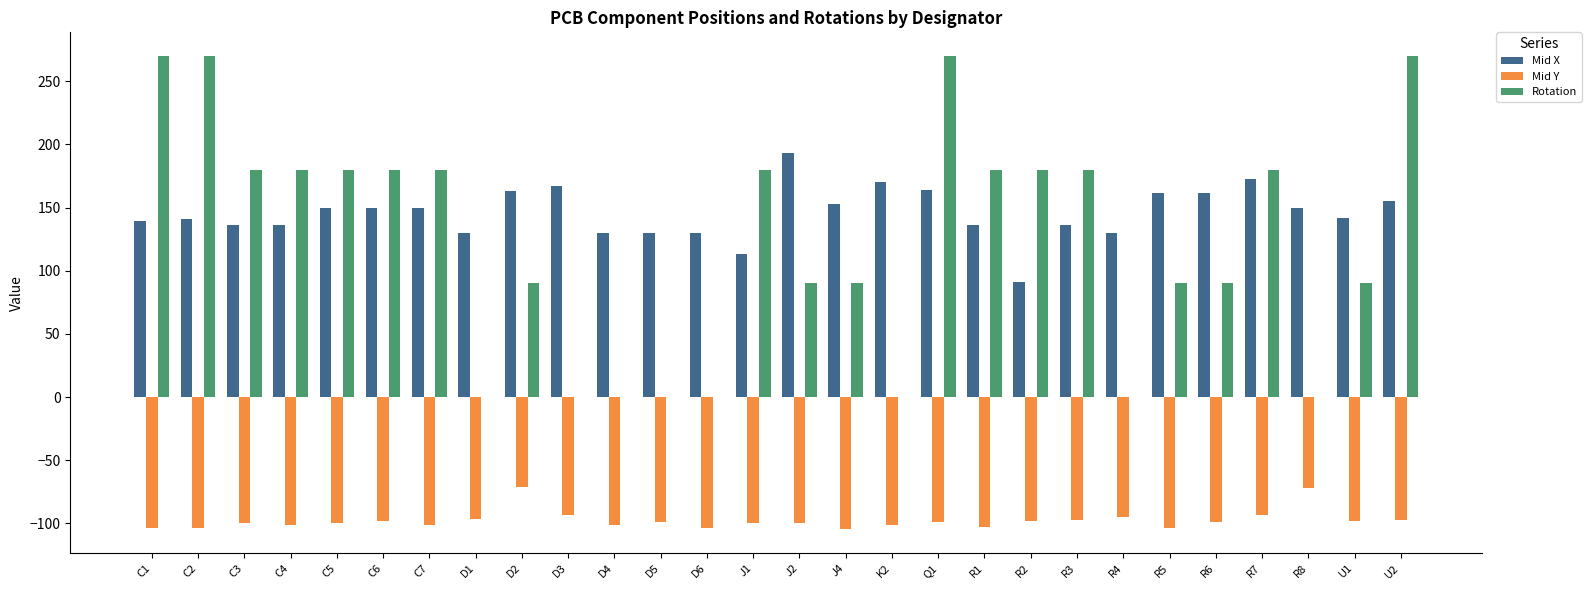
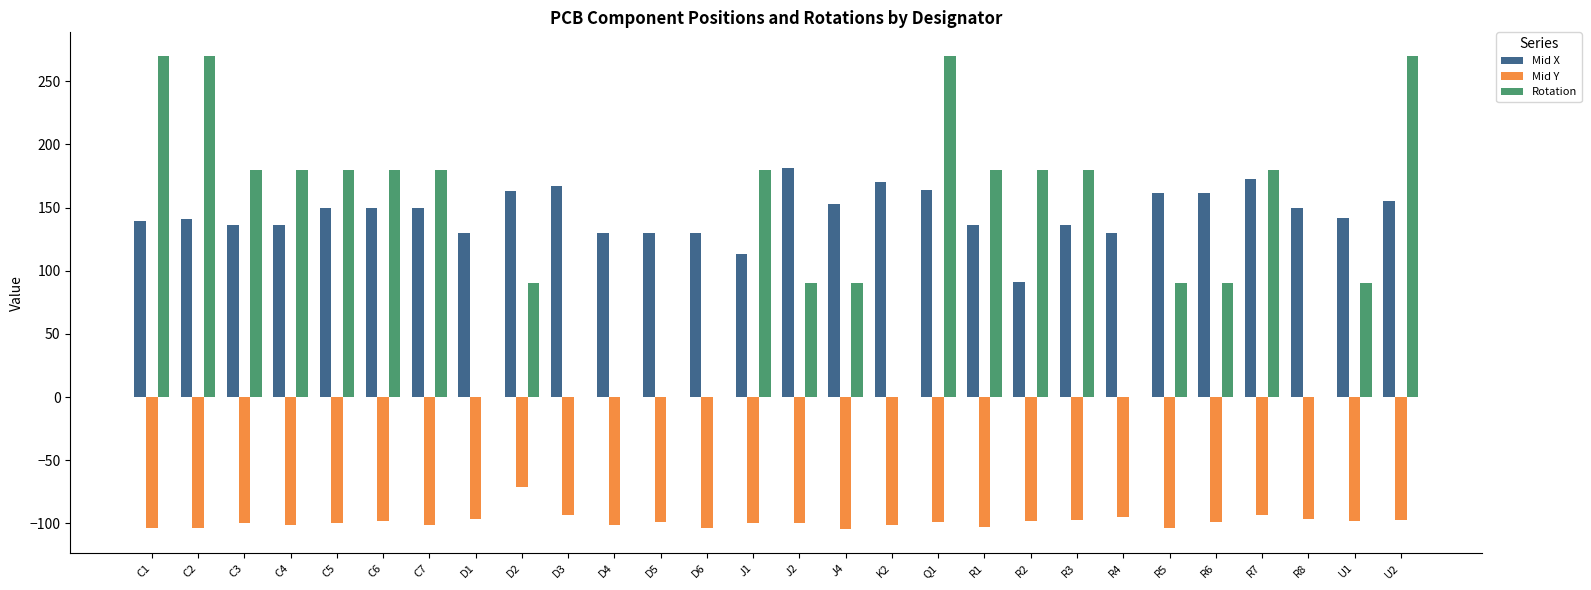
  {
    "Mid X": {
      "C1": 139,
      "C2": 141,
      "C3": 136,
      "C4": 136,
      "C5": 149,
      "C6": 149,
      "C7": 149,
      "D1": 130,
      "D2": 163,
      "D3": 167,
      "D4": 130,
      "D5": 130,
      "D6": 130,
      "J1": 114,
-     "J2": 193,
+     "J2": 182,
      "J4": 153,
      "K2": 170,
      "Q1": 164,
      "R1": 136,
      "R2": 91,
      "R3": 136,
      "R4": 130,
      "R5": 161,
      "R6": 161,
      "R7": 173,
      "R8": 149,
      "U1": 142,
      "U2": 156
    },
    "Mid Y": {
      "C1": -104,
      "C2": -104,
      "C3": -100,
      "C4": -102,
      "C5": -99,
      "C6": -98,
      "C7": -101,
      "D1": -97,
      "D2": -71,
      "D3": -94,
      "D4": -101,
      "D5": -99,
      "D6": -104,
      "J1": -100,
      "J2": -100,
      "J4": -105,
      "K2": -101,
      "Q1": -99,
      "R1": -103,
      "R2": -98,
      "R3": -97,
      "R4": -95,
      "R5": -104,
      "R6": -99,
      "R7": -94,
-     "R8": -72,
+     "R8": -96,
      "U1": -98,
      "U2": -97
    },
    "Rotation": {
      "C1": 270,
      "C2": 270,
      "C3": 180,
      "C4": 180,
      "C5": 180,
      "C6": 180,
      "C7": 180,
      "D1": 0,
      "D2": 90,
      "D3": 0,
      "D4": 0,
      "D5": 0,
      "D6": 0,
      "J1": 180,
      "J2": 90,
      "J4": 90,
      "K2": 0,
      "Q1": 270,
      "R1": 180,
      "R2": 180,
      "R3": 180,
      "R4": 0,
      "R5": 90,
      "R6": 90,
      "R7": 180,
      "R8": 0,
      "U1": 90,
      "U2": 270
    }
  }
